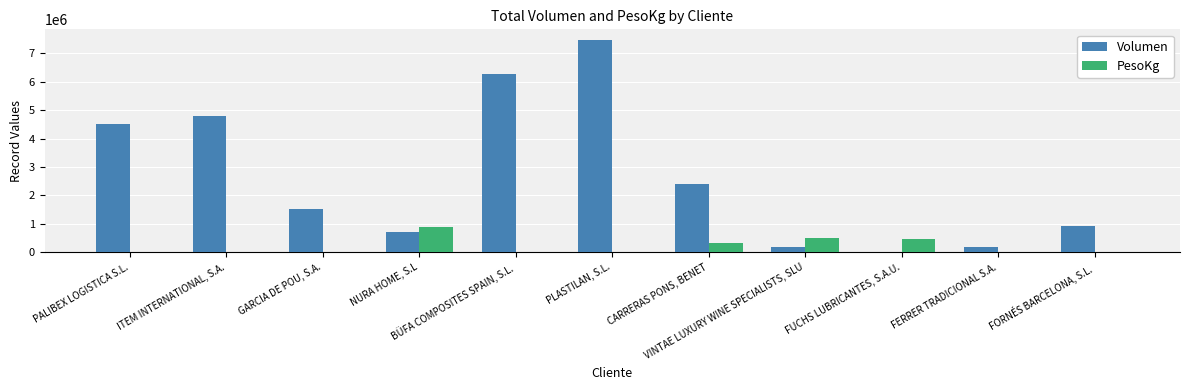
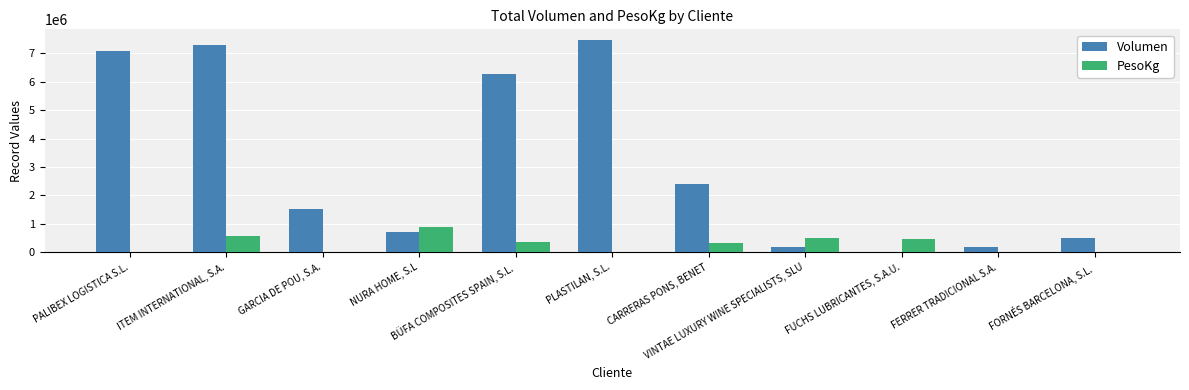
  {
    "Volumen": {
-     "PALIBEX LOGISTICA S.L.": 4500000,
-     "ITEM INTERNATIONAL, S.A.": 4800000,
+     "PALIBEX LOGISTICA S.L.": 7100000,
+     "ITEM INTERNATIONAL, S.A.": 7300000,
      "GARCIA DE POU, S.A.": 1500000,
      "NURA HOME, S.L": 700000,
      "BÜFA COMPOSITES SPAIN, S.L.": 6300000,
      "PLASTILAN, S.L.": 7500000,
      "CARRERAS PONS, BENET": 2400000,
      "VINTAE LUXURY WINE SPECIALISTS, SLU": 200000,
      "FERRER TRADICIONAL S.A.": 200000,
-     "FORNÉS BARCELONA, S.L.": 900000
+     "FORNÉS BARCELONA, S.L.": 500000
    },
    "PesoKg": {
-     "ITEM INTERNATIONAL, S.A.": 0,
+     "ITEM INTERNATIONAL, S.A.": 600000,
      "NURA HOME, S.L": 900000,
-     "BÜFA COMPOSITES SPAIN, S.L.": 0,
+     "BÜFA COMPOSITES SPAIN, S.L.": 400000,
      "CARRERAS PONS, BENET": 300000,
      "VINTAE LUXURY WINE SPECIALISTS, SLU": 500000,
      "FUCHS LUBRICANTES, S.A.U.": 500000
    }
  }
